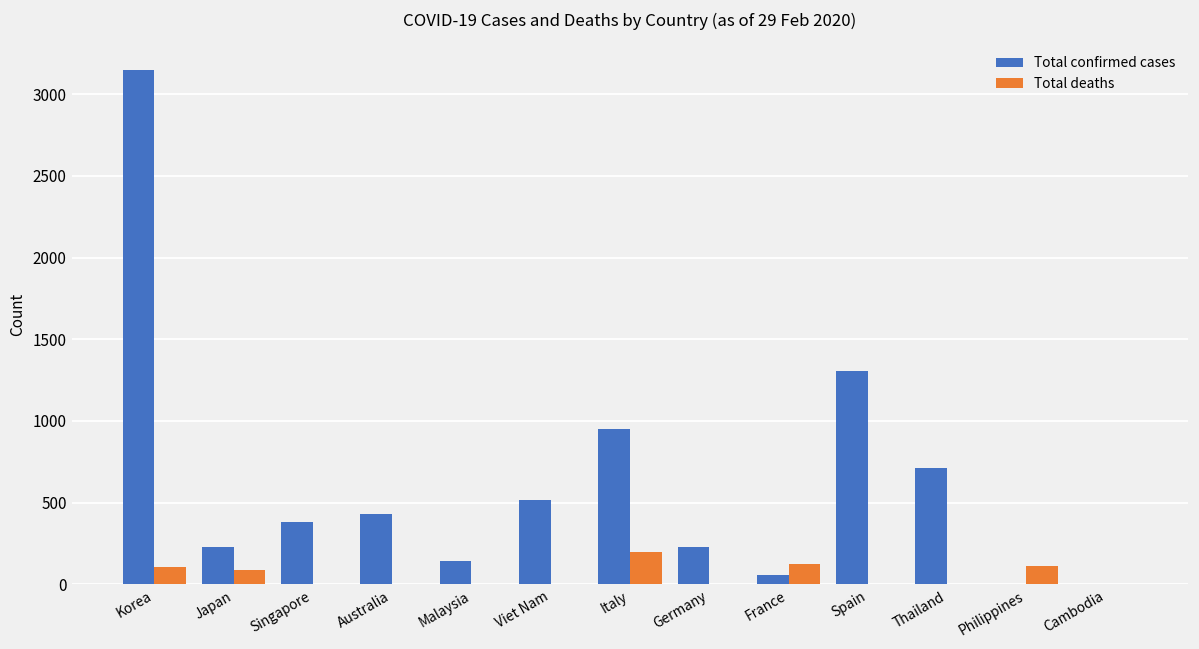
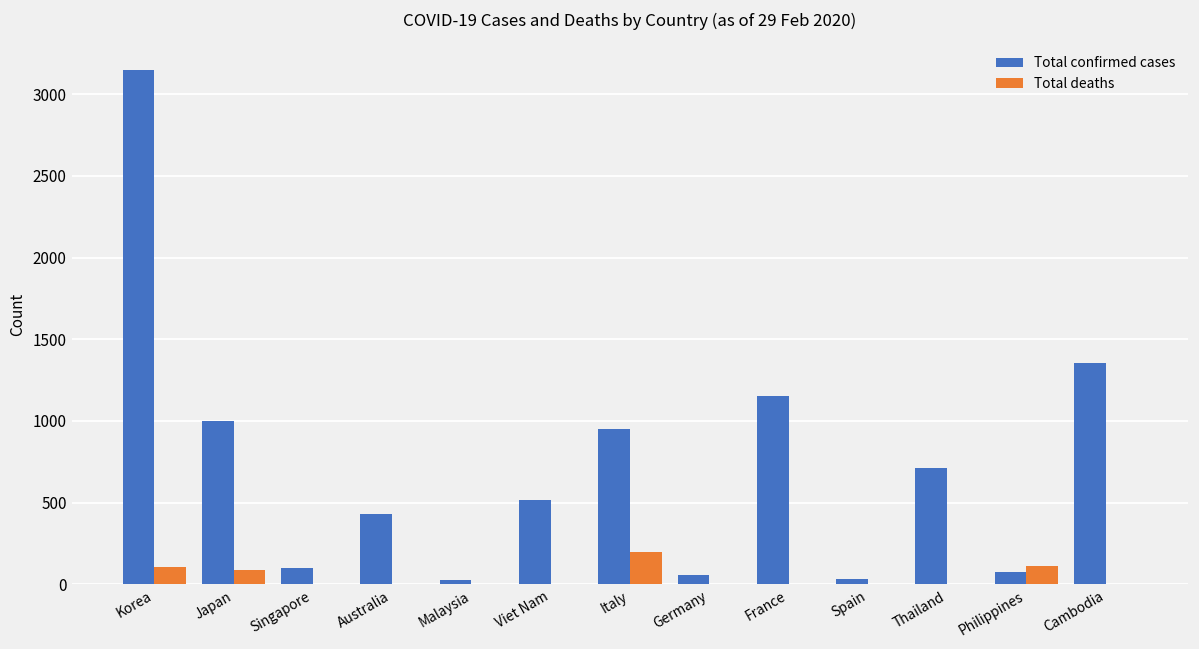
  {
    "Total confirmed cases": {
      "Korea": 3150,
-     "Japan": 230,
-     "Singapore": 380,
+     "Japan": 1000,
+     "Singapore": 100,
      "Australia": 430,
-     "Malaysia": 140,
+     "Malaysia": 20,
      "Viet Nam": 520,
      "Italy": 950,
-     "Germany": 230,
-     "France": 60,
-     "Spain": 1300,
+     "Germany": 60,
+     "France": 1150,
+     "Spain": 30,
      "Thailand": 720,
-     "Philippines": 0,
-     "Cambodia": 0
+     "Philippines": 70,
+     "Cambodia": 1360
    },
    "Total deaths": {
      "Korea": 110,
      "Japan": 90,
      "Singapore": 0,
      "Australia": 0,
      "Malaysia": 0,
      "Viet Nam": 0,
      "Italy": 200,
      "Germany": 0,
-     "France": 130,
+     "France": 0,
      "Spain": 0,
      "Thailand": 0,
      "Philippines": 110,
      "Cambodia": 0
    }
  }
